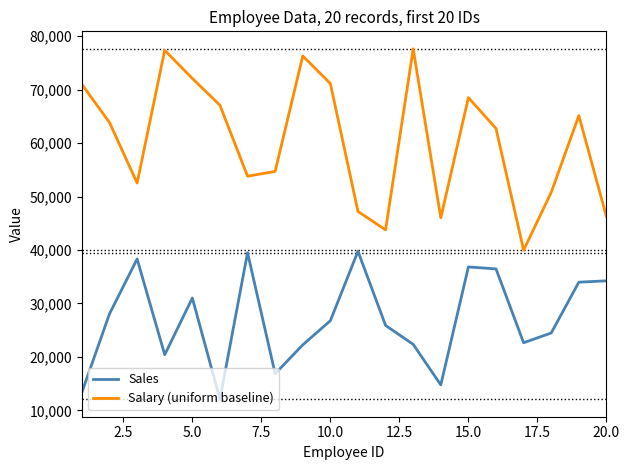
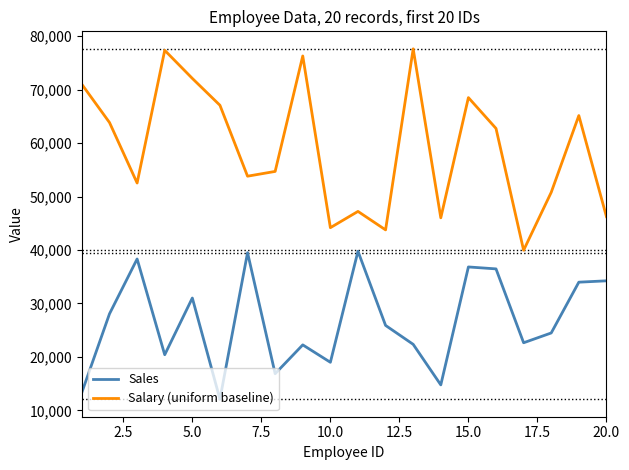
  {
    "Sales": {
      "5.0": "31,000",
-     "10.0": "27,000",
+     "10.0": "19,000",
      "15.0": "37,000",
      "20.0": "34,000"
    },
    "Salary (uniform baseline)": {
      "5.0": "72,000",
-     "10.0": "71,000",
+     "10.0": "44,000",
      "15.0": "69,000",
      "20.0": "46,000"
    }
  }
